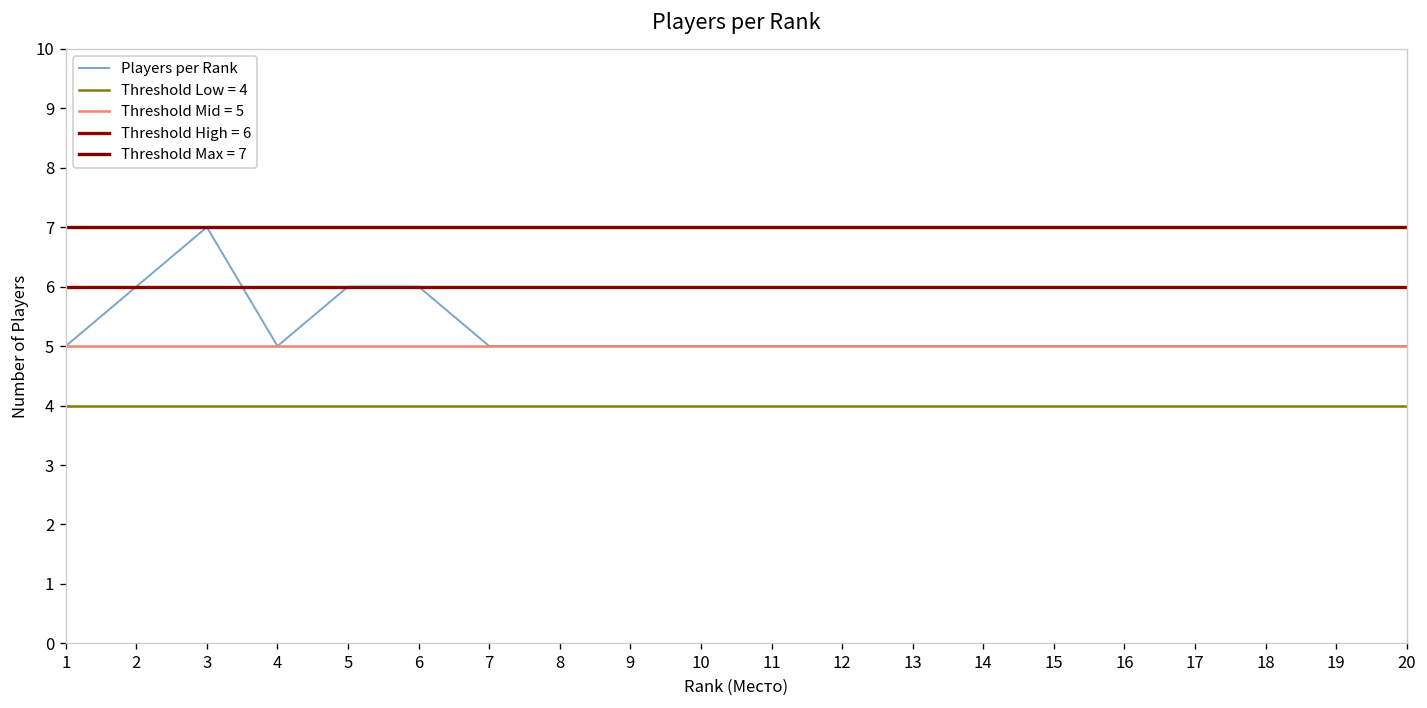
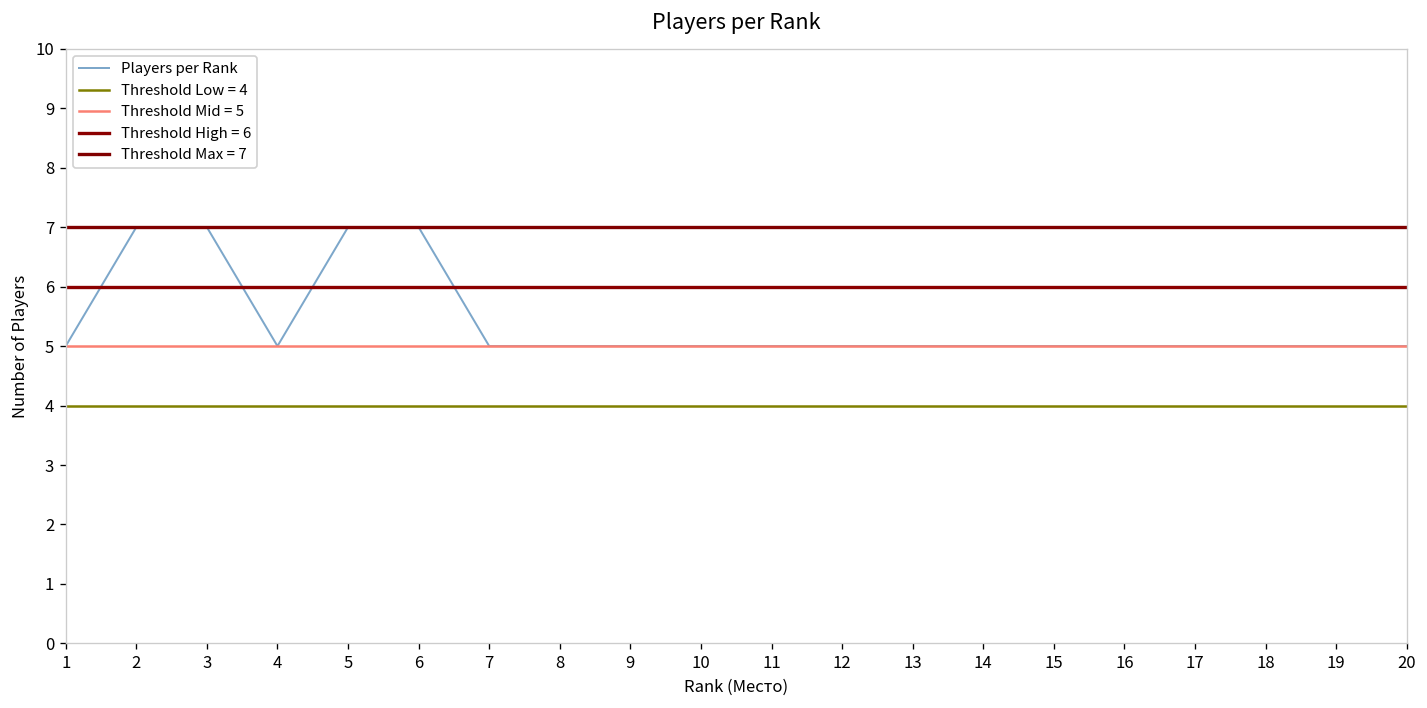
  {
    "1": 5,
-   "2": 6,
+   "2": 7,
    "3": 7,
    "4": 5,
-   "5": 6,
-   "6": 6,
+   "5": 7,
+   "6": 7,
    "7": 5,
    "8": 5,
    "9": 5,
    "10": 5,
    "11": 5,
    "12": 5,
    "13": 5,
    "14": 5,
    "15": 5,
    "16": 5,
    "17": 5,
    "18": 5,
    "19": 5,
    "20": 5
  }
